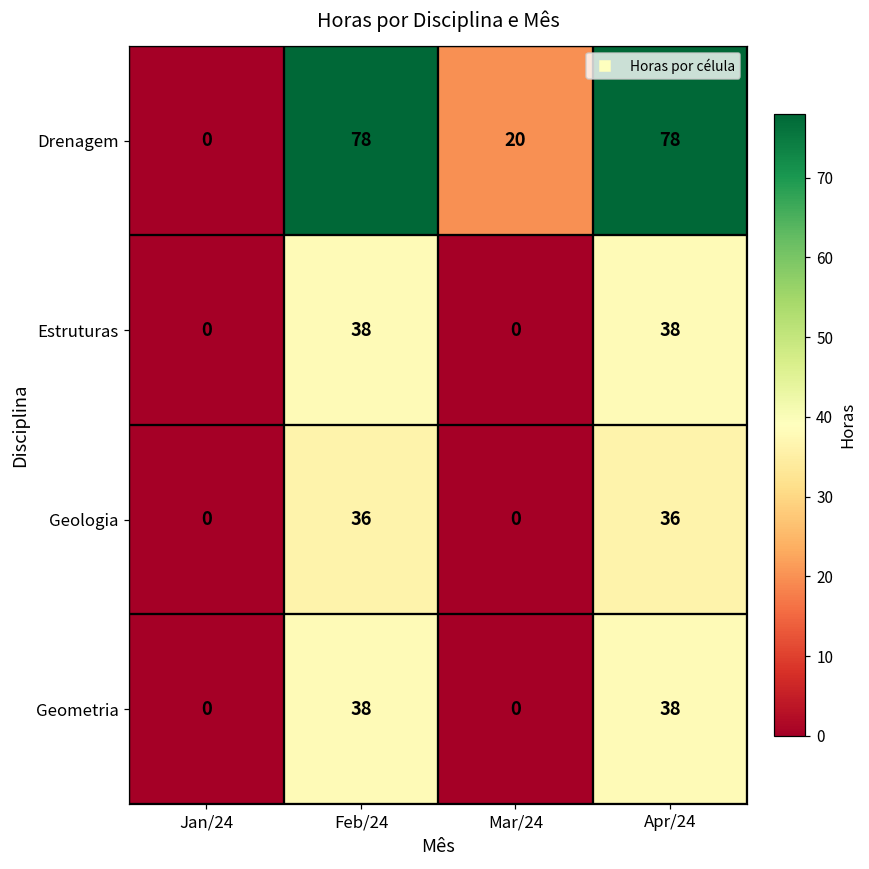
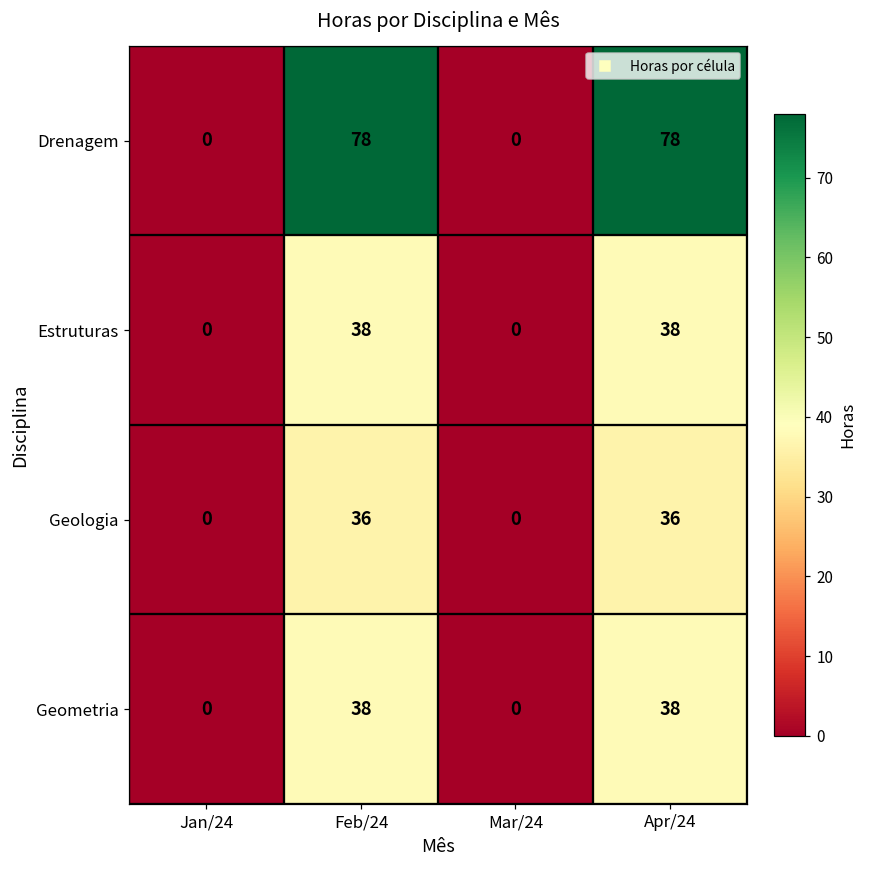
  {
    "Drenagem": {
      "Jan/24": 0,
      "Feb/24": 78,
-     "Mar/24": 20,
+     "Mar/24": 0,
      "Apr/24": 78
    },
    "Estruturas": {
      "Jan/24": 0,
      "Feb/24": 38,
      "Mar/24": 0,
      "Apr/24": 38
    },
    "Geologia": {
      "Jan/24": 0,
      "Feb/24": 36,
      "Mar/24": 0,
      "Apr/24": 36
    },
    "Geometria": {
      "Jan/24": 0,
      "Feb/24": 38,
      "Mar/24": 0,
      "Apr/24": 38
    }
  }
